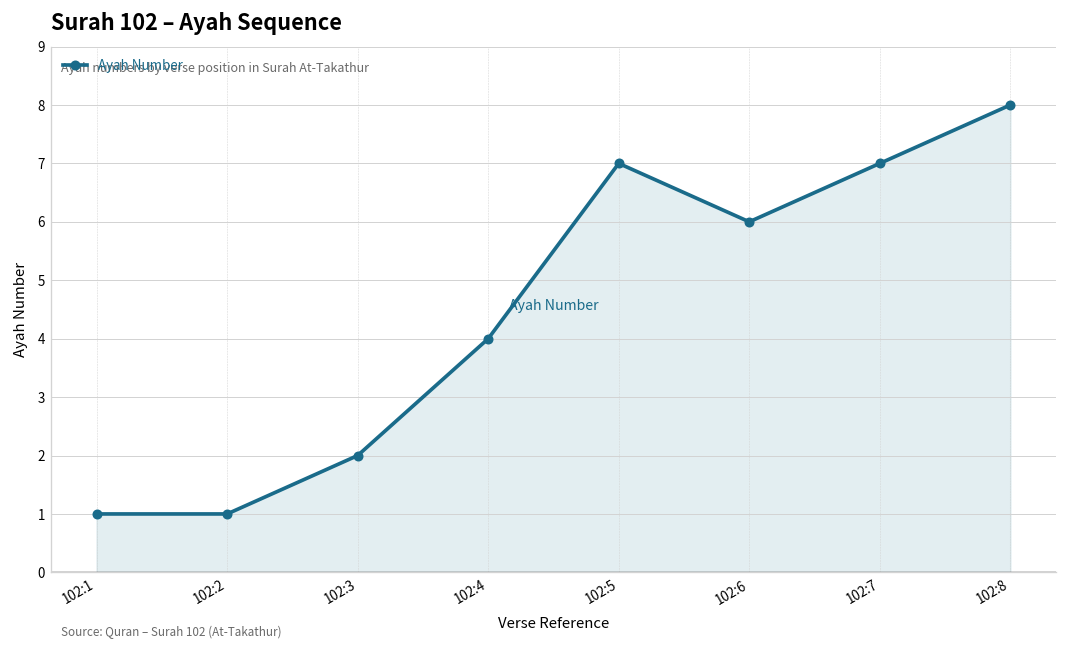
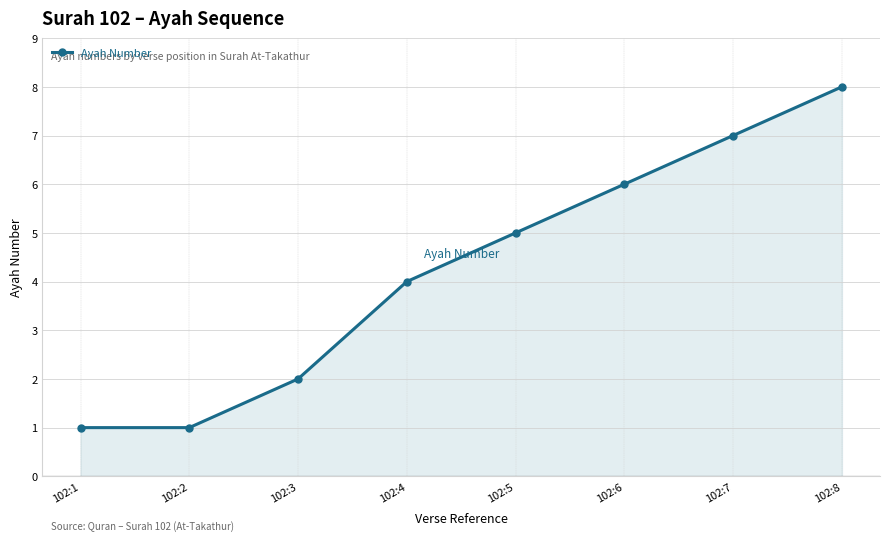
  {
    "102:1": 1,
    "102:2": 1,
    "102:3": 2,
    "102:4": 4,
-   "102:5": 7,
+   "102:5": 5,
    "102:6": 6,
    "102:7": 7,
    "102:8": 8
  }
